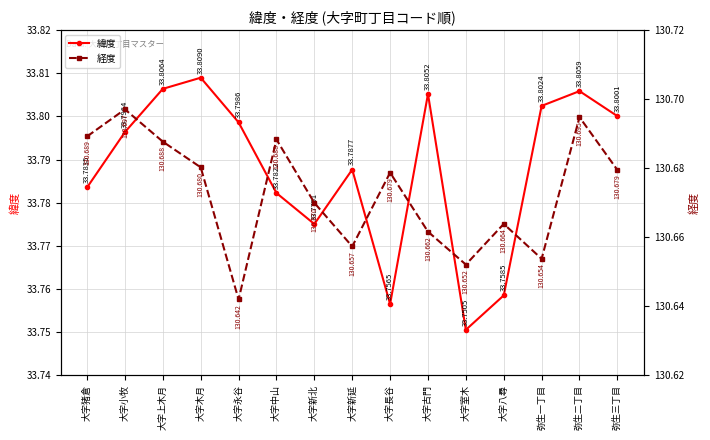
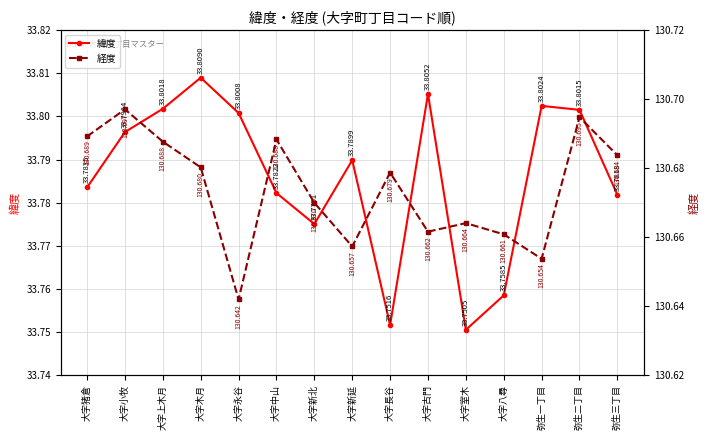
  {
    "緯度": {
-     "大字上木月": 33.8064,
+     "大字上木月": 33.8018,
      "大字木月": 33.8090,
-     "大字永谷": 33.7986,
-     "大字新延": 33.7877,
-     "大字長谷": 33.7565,
+     "大字永谷": 33.8008,
+     "大字新延": 33.7899,
+     "大字長谷": 33.7516,
      "大字古門": 33.8052,
      "大字室木": 33.7505,
      "大字八尋": 33.7585,
      "弥生一丁目": 33.8024,
-     "弥生二丁目": 33.8059,
-     "弥生三丁目": 33.8001
+     "弥生二丁目": 33.8015,
+     "弥生三丁目": 33.7818
    },
    "経度": {
      "大字上木月": 130.688,
      "大字木月": 130.680,
      "大字永谷": 130.642,
      "大字新延": 130.657,
      "大字長谷": 130.679,
      "大字古門": 130.662,
-     "大字室木": 130.652,
-     "大字八尋": 130.664,
+     "大字室木": 130.664,
+     "大字八尋": 130.661,
      "弥生一丁目": 130.654,
      "弥生二丁目": 130.695,
-     "弥生三丁目": 130.679
+     "弥生三丁目": 130.684
    }
  }
